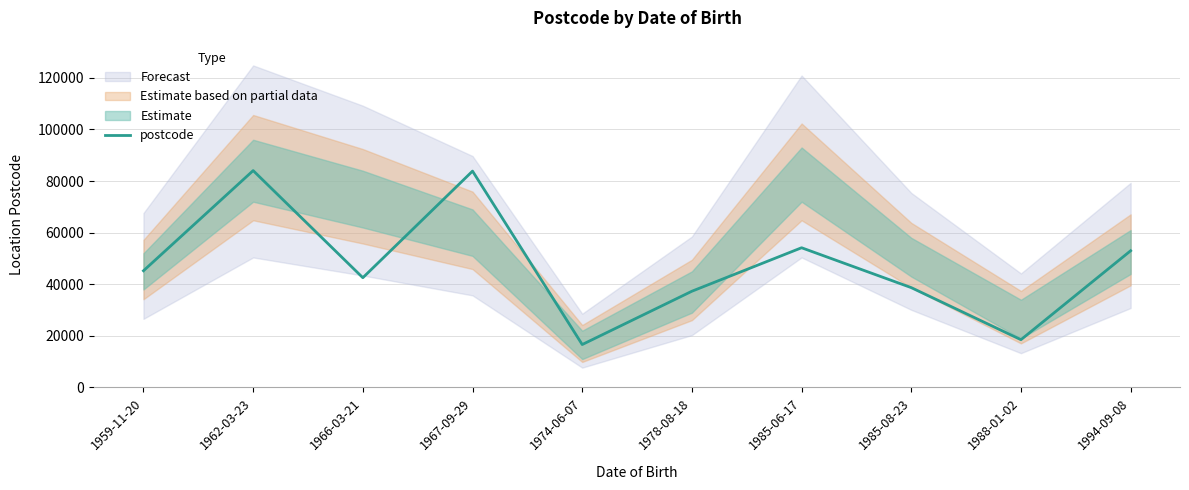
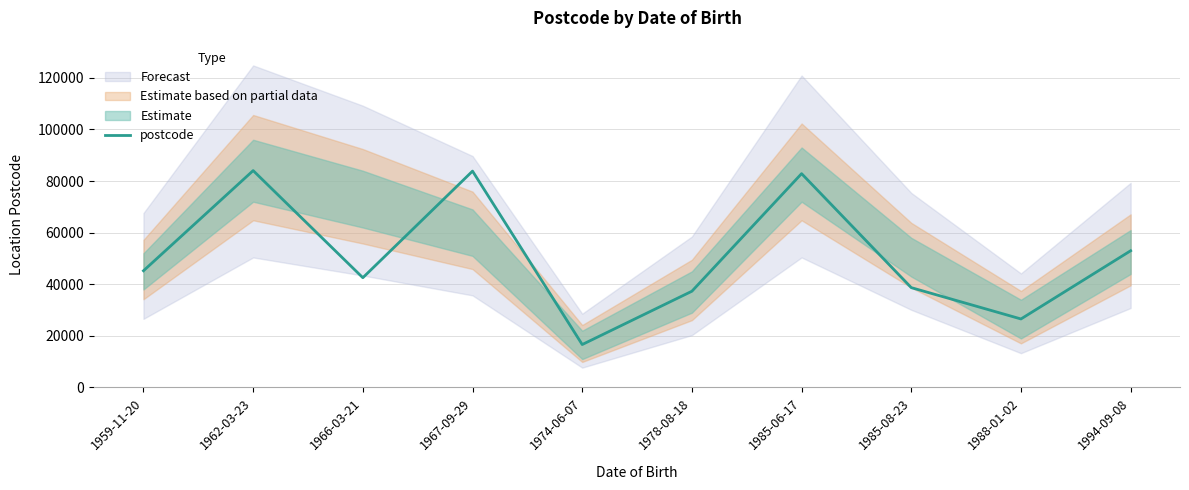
  {
    "postcode": {
      "1959-11-20": 45000,
      "1962-03-23": 84000,
      "1966-03-21": 43000,
      "1967-09-29": 84000,
      "1974-06-07": 17000,
      "1978-08-18": 37000,
-     "1985-06-17": 54000,
+     "1985-06-17": 83000,
      "1985-08-23": 39000,
-     "1988-01-02": 19000,
+     "1988-01-02": 27000,
      "1994-09-08": 53000
    }
  }
